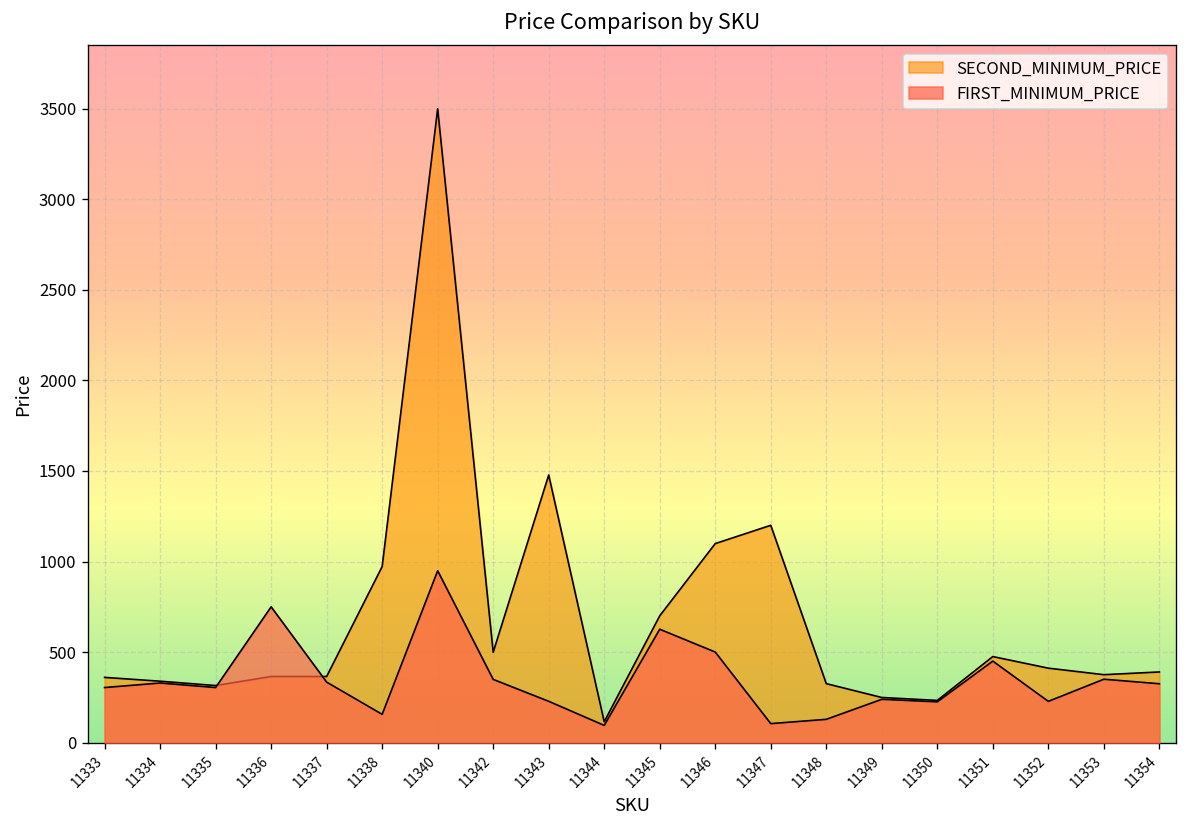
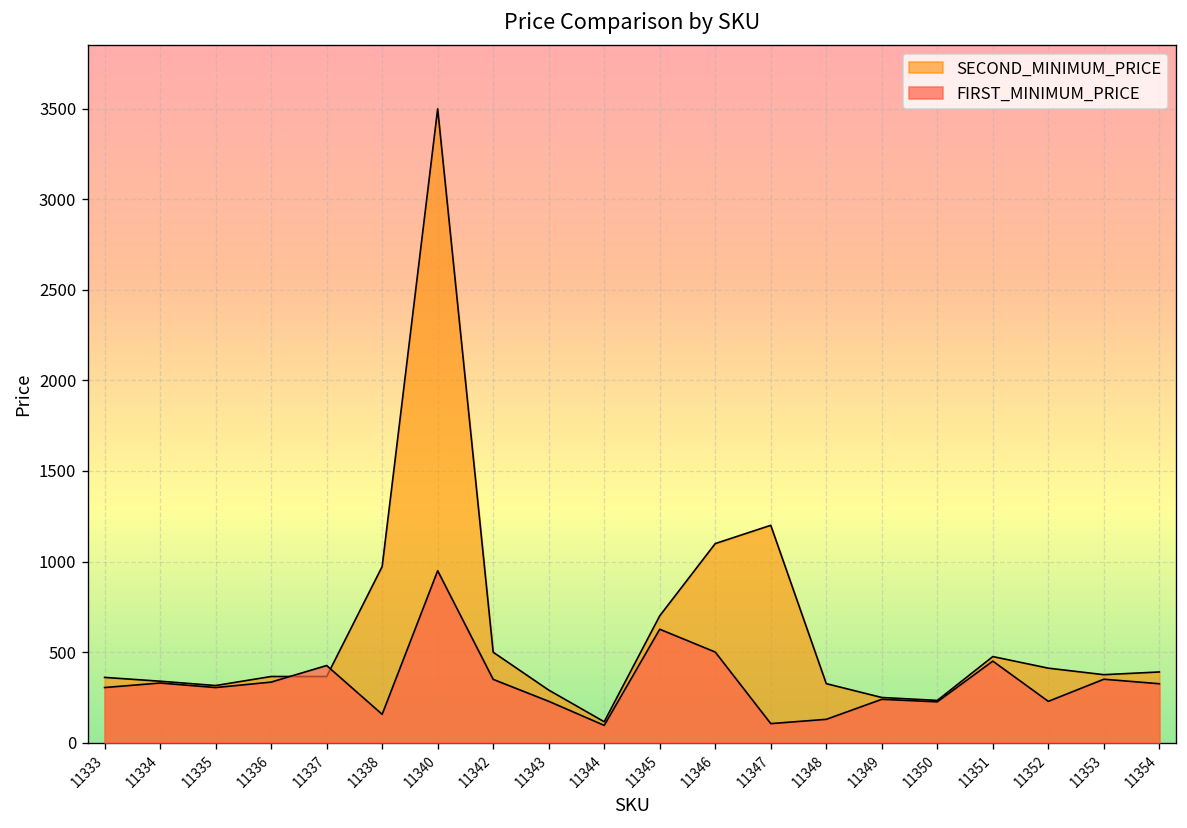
  {
    "SECOND_MINIMUM_PRICE": {
      "11333": 360,
      "11336": 360,
      "11337": 360,
      "11338": 970,
      "11340": 3500,
      "11342": 500,
-     "11343": 1480,
+     "11343": 290,
      "11344": 120,
      "11345": 700,
      "11346": 1100,
      "11347": 1200,
      "11348": 330,
      "11351": 480,
      "11352": 410,
      "11353": 380,
      "11354": 390
    },
    "FIRST_MINIMUM_PRICE": {
      "11333": 300,
-     "11336": 750,
-     "11337": 330,
+     "11336": 330,
+     "11337": 430,
      "11338": 160,
      "11340": 950,
      "11342": 350,
      "11343": 230,
      "11344": 100,
      "11345": 630,
      "11346": 500,
      "11347": 100,
      "11348": 130,
      "11351": 450,
      "11352": 230,
      "11353": 350,
      "11354": 330
    }
  }
